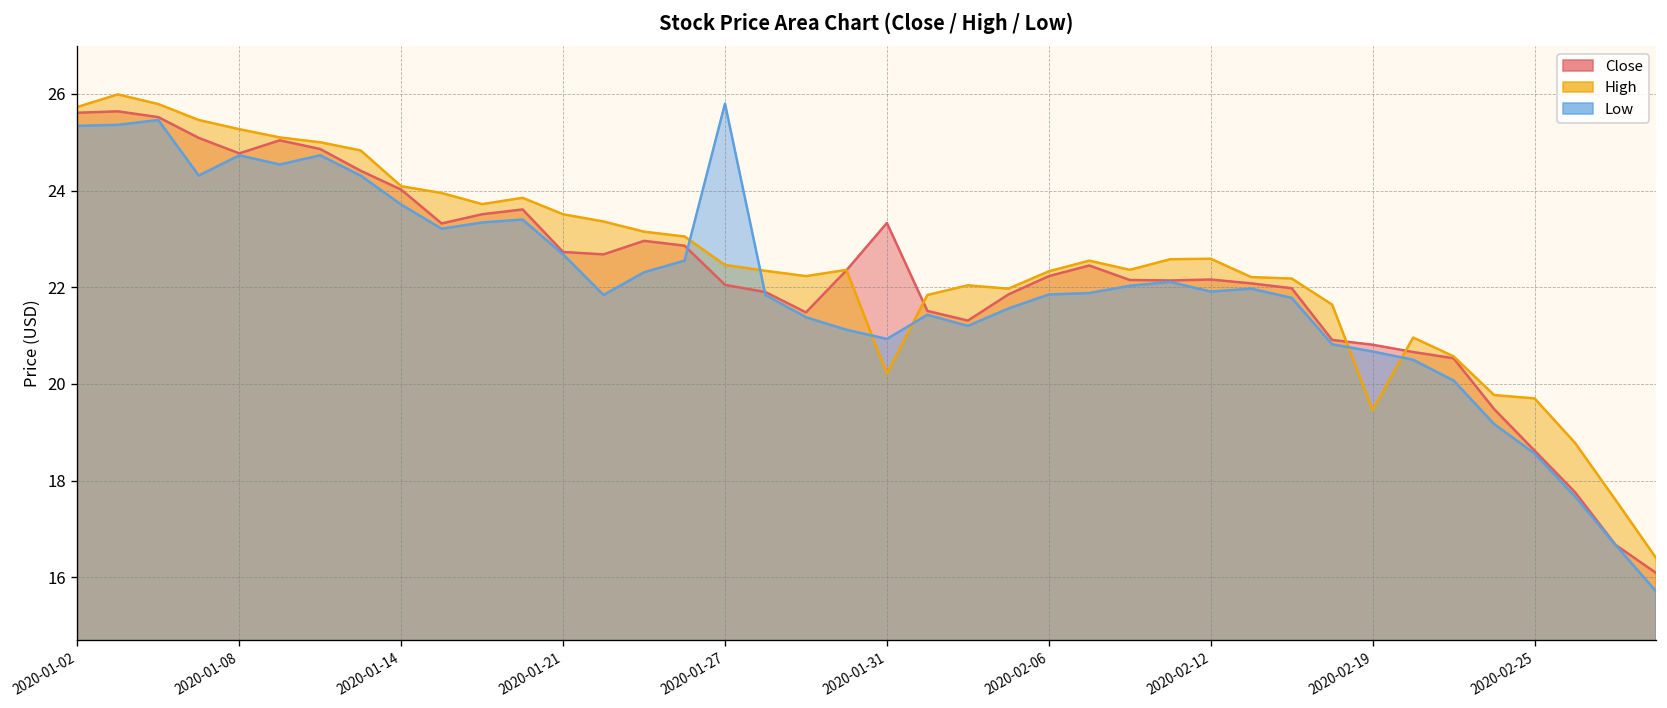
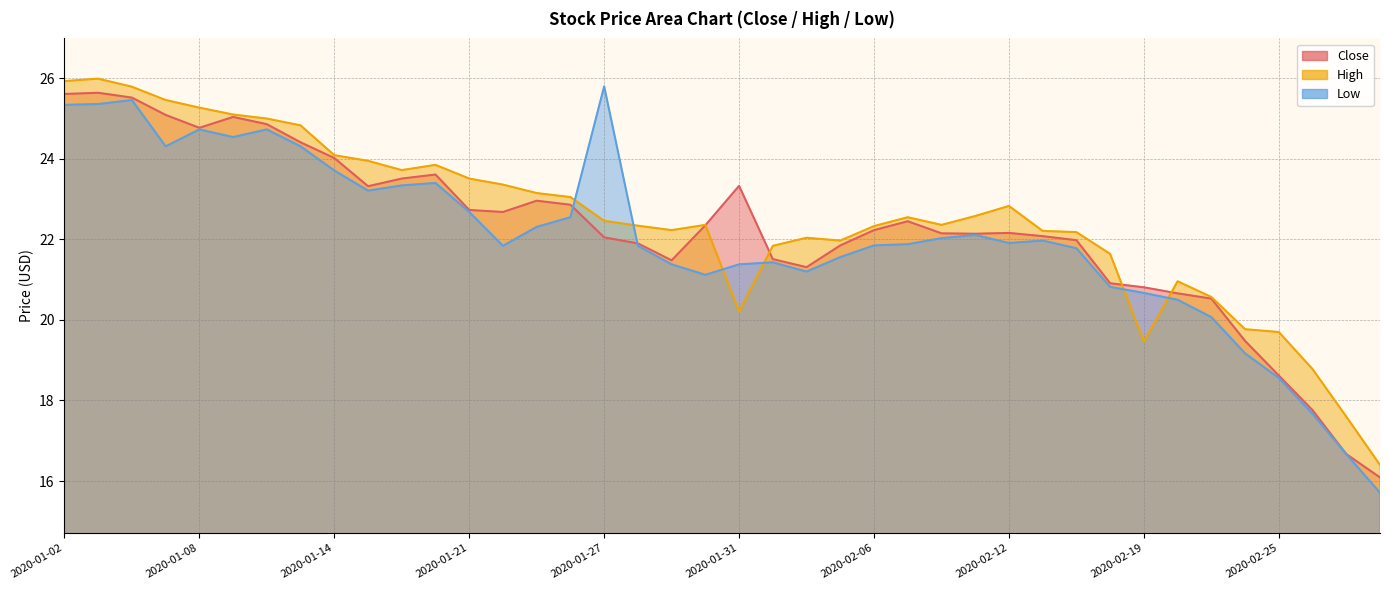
  {
    "Close": {
      "2020-01-02": 25.6,
      "2020-01-14": 24.0,
      "2020-01-27": 22.1,
      "2020-01-31": 23.3,
      "2020-02-06": 22.2,
      "2020-02-12": 22.2,
      "2020-02-19": 20.8
    },
    "High": {
-     "2020-01-02": 25.7,
+     "2020-01-02": 25.9,
      "2020-01-08": 25.3,
      "2020-01-14": 24.1,
      "2020-01-21": 23.5,
      "2020-01-27": 22.5,
      "2020-01-31": 20.2,
      "2020-02-06": 22.3,
-     "2020-02-12": 22.6,
+     "2020-02-12": 22.8,
      "2020-02-19": 19.5,
      "2020-02-25": 19.7
    },
    "Low": {
      "2020-01-02": 25.3,
      "2020-01-14": 23.7,
      "2020-01-27": 25.8,
-     "2020-01-31": 20.9,
+     "2020-01-31": 21.4,
      "2020-02-06": 21.9,
      "2020-02-12": 21.9,
      "2020-02-19": 20.7
    }
  }
